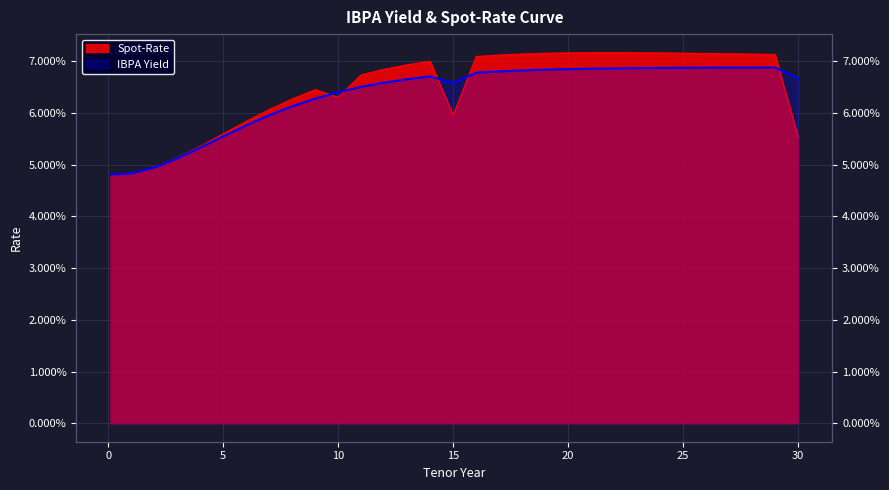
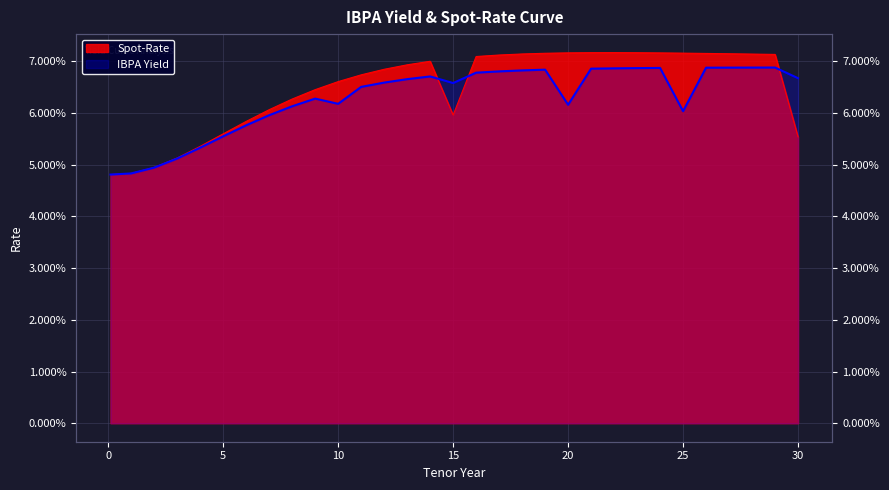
  {
    "Spot-Rate": {
-     "10": "6.3%",
+     "10": "6.6%",
      "15": "6.0%",
      "20": "7.2%",
      "25": "7.2%",
      "30": "5.5%"
    },
    "IBPA Yield": {
-     "10": "6.4%",
+     "10": "6.2%",
      "15": "6.6%",
-     "20": "6.9%",
-     "25": "6.9%",
+     "20": "6.2%",
+     "25": "6.0%",
      "30": "6.7%"
    }
  }
